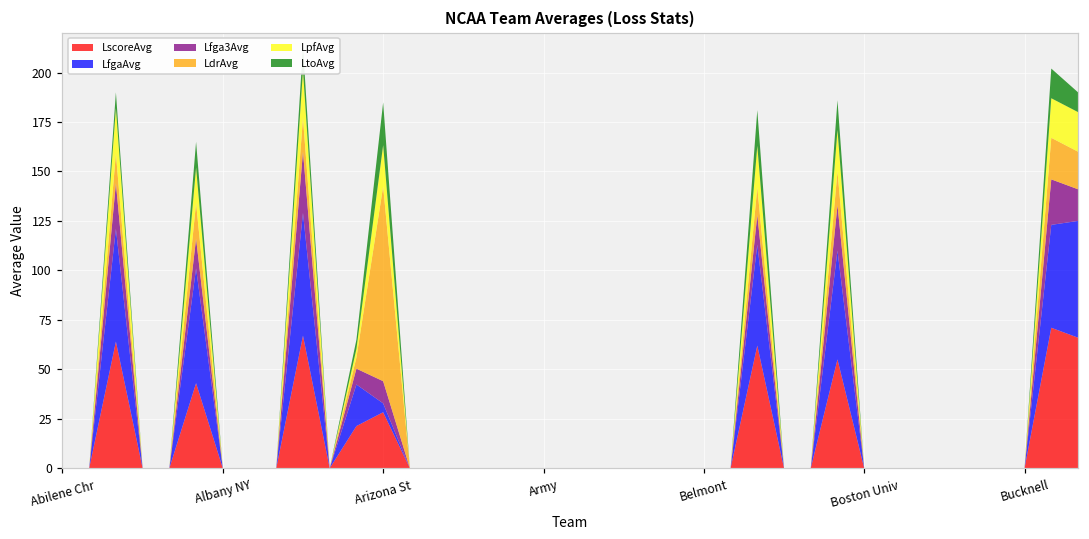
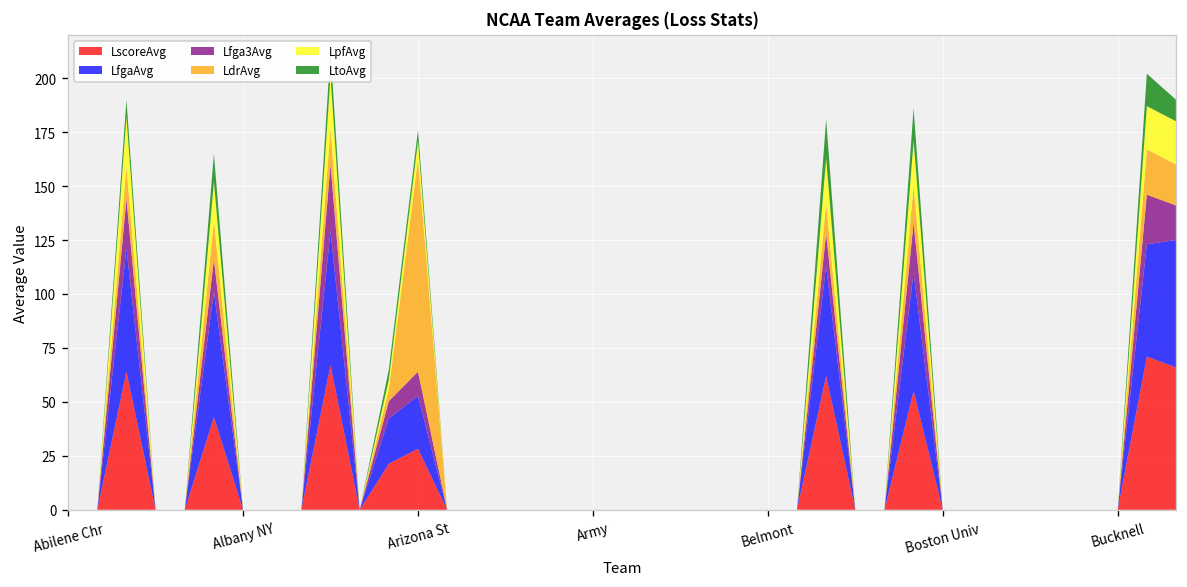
  {
    "LscoreAvg": {
      "Arizona St": 28
    },
    "LfgaAvg": {
-     "Arizona St": 4
+     "Arizona St": 24
    },
    "Lfga3Avg": {
      "Arizona St": 11
    },
    "LdrAvg": {
      "Arizona St": 98
    },
    "LpfAvg": {
-     "Arizona St": 21
+     "Arizona St": 9
    },
    "LtoAvg": {
-     "Arizona St": 22
+     "Arizona St": 5
    }
  }
